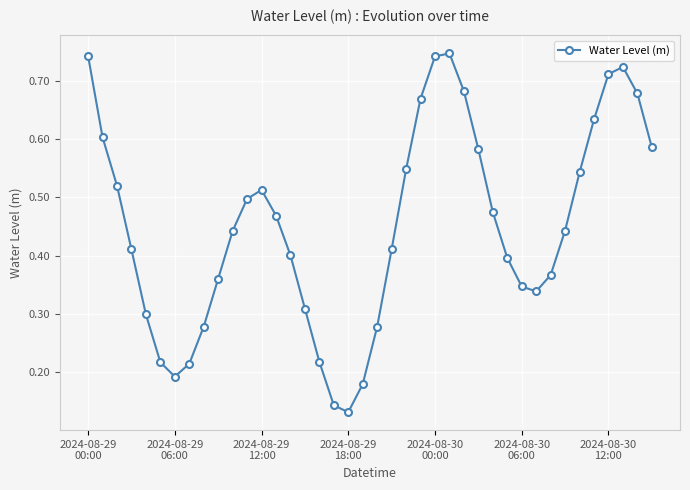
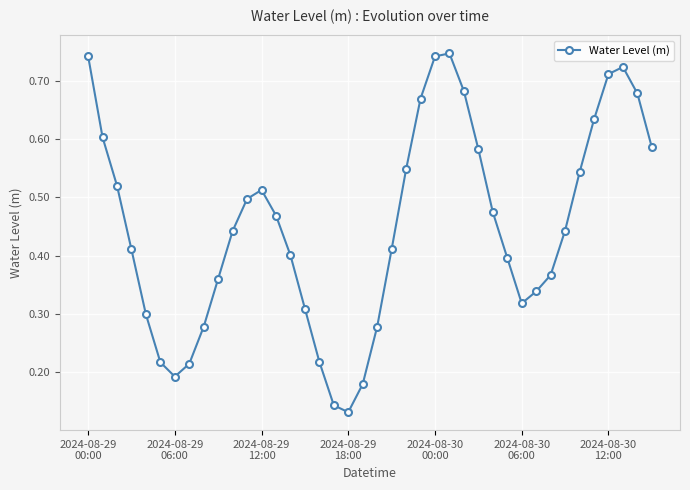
  {
    "2024-08-29 00:00": 0.74,
    "2024-08-29 06:00": 0.19,
    "2024-08-29 12:00": 0.51,
    "2024-08-29 18:00": 0.13,
    "2024-08-30 00:00": 0.74,
-   "2024-08-30 06:00": 0.35,
+   "2024-08-30 06:00": 0.32,
    "2024-08-30 12:00": 0.71
  }
